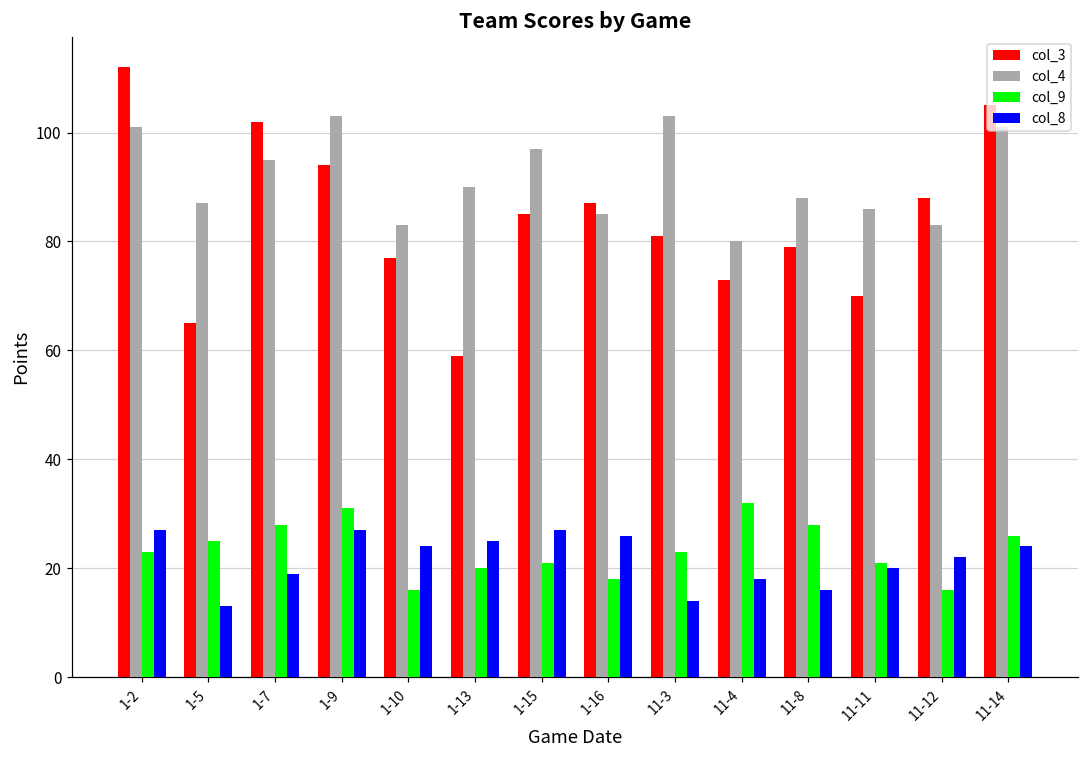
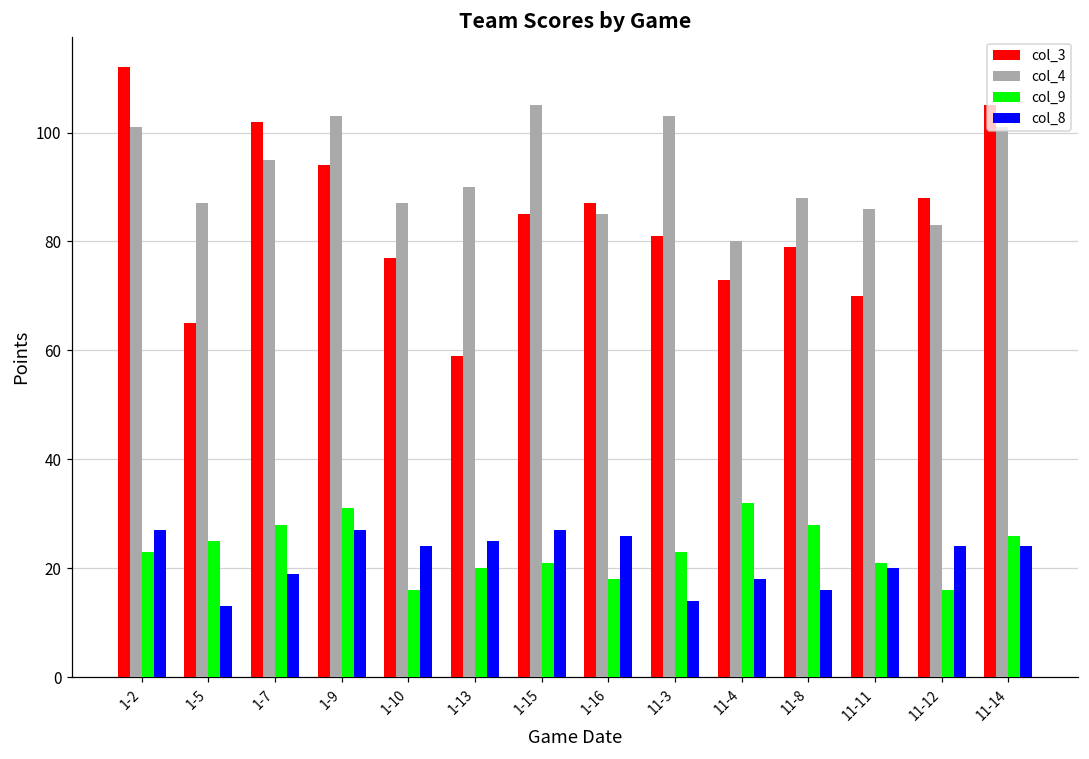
  {
    "col_3": {
      "1-2": 112,
      "1-5": 65,
      "1-7": 102,
      "1-9": 94,
      "1-10": 77,
      "1-13": 59,
      "1-15": 85,
      "1-16": 87,
      "11-3": 81,
      "11-4": 73,
      "11-8": 79,
      "11-11": 70,
      "11-12": 88
    },
    "col_4": {
      "1-2": 101,
      "1-5": 87,
      "1-7": 95,
      "1-9": 103,
-     "1-10": 83,
+     "1-10": 87,
      "1-13": 90,
-     "1-15": 97,
+     "1-15": 105,
      "1-16": 85,
      "11-3": 103,
      "11-4": 80,
      "11-8": 88,
      "11-11": 86,
      "11-12": 83
    },
    "col_9": {
      "1-2": 23,
      "1-5": 25,
      "1-7": 28,
      "1-9": 31,
      "1-10": 16,
      "1-13": 20,
      "1-15": 21,
      "1-16": 18,
      "11-3": 23,
      "11-4": 32,
      "11-8": 28,
      "11-11": 21,
      "11-12": 16,
      "11-14": 26
    },
    "col_8": {
      "1-2": 27,
      "1-5": 13,
      "1-7": 19,
      "1-9": 27,
      "1-10": 24,
      "1-13": 25,
      "1-15": 27,
      "1-16": 26,
      "11-3": 14,
      "11-4": 18,
      "11-8": 16,
      "11-11": 20,
-     "11-12": 22,
+     "11-12": 24,
      "11-14": 24
    }
  }
